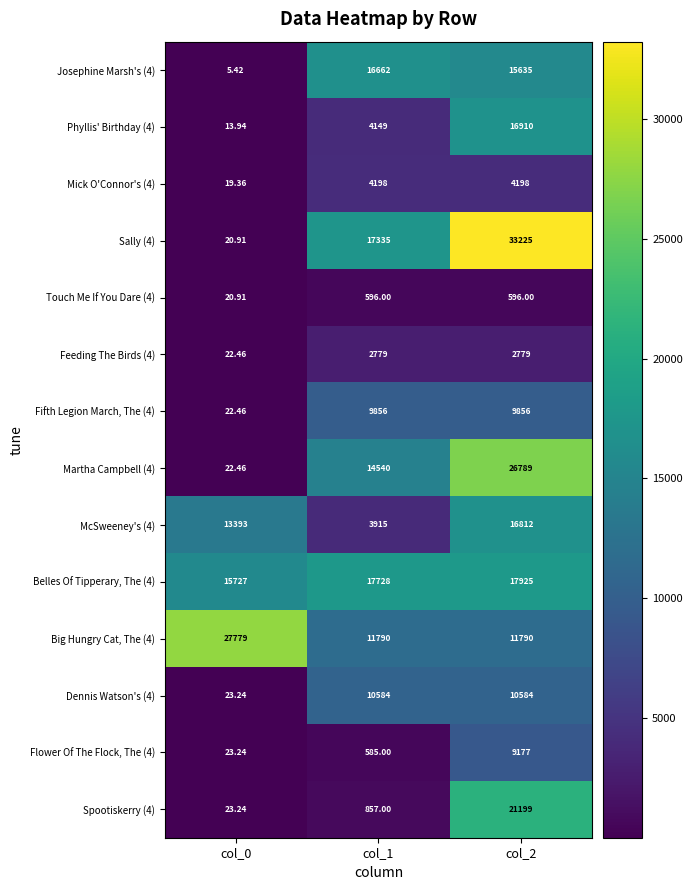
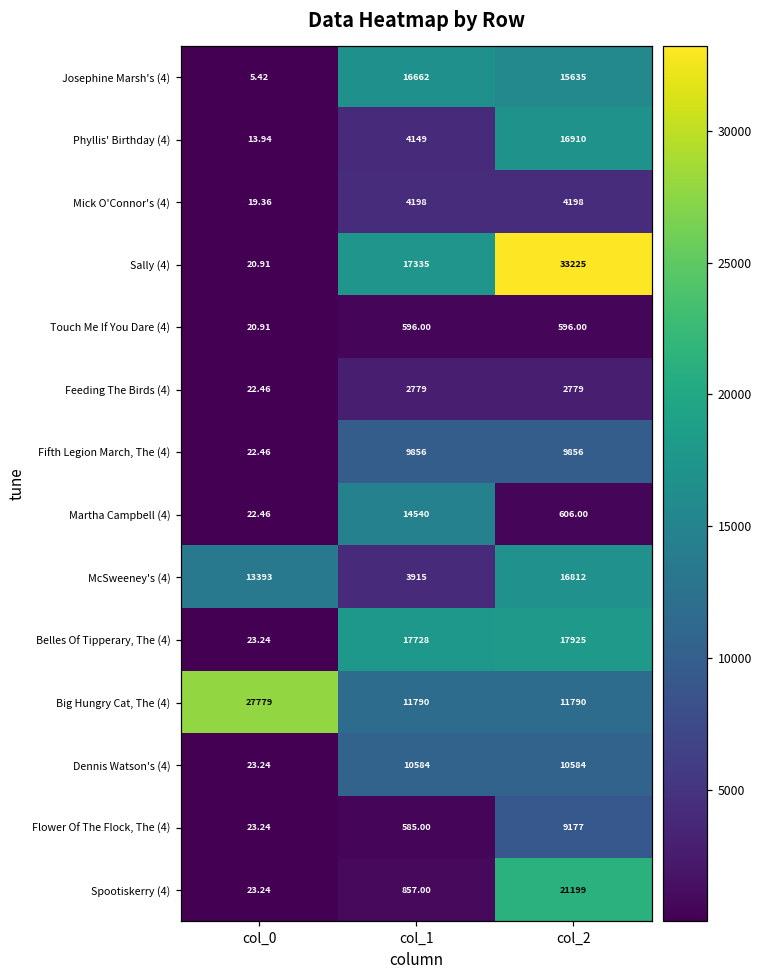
  {
    "Josephine Marsh's (4)": {
      "col_0": 5.42,
      "col_1": 16662,
      "col_2": 15635
    },
    "Phyllis' Birthday (4)": {
      "col_0": 13.94,
      "col_1": 4149,
      "col_2": 16910
    },
    "Mick O'Connor's (4)": {
      "col_0": 19.36,
      "col_1": 4198,
      "col_2": 4198
    },
    "Sally (4)": {
      "col_0": 20.91,
      "col_1": 17335,
      "col_2": 33225
    },
    "Touch Me If You Dare (4)": {
      "col_0": 20.91,
      "col_1": 596.00,
      "col_2": 596.00
    },
    "Feeding The Birds (4)": {
      "col_0": 22.46,
      "col_1": 2779,
      "col_2": 2779
    },
    "Fifth Legion March, The (4)": {
      "col_0": 22.46,
      "col_1": 9856,
      "col_2": 9856
    },
    "Martha Campbell (4)": {
      "col_0": 22.46,
      "col_1": 14540,
-     "col_2": 26789
+     "col_2": 606.00
    },
    "McSweeney's (4)": {
      "col_0": 13393,
      "col_1": 3915,
      "col_2": 16812
    },
    "Belles Of Tipperary, The (4)": {
-     "col_0": 15727,
+     "col_0": 23.24,
      "col_1": 17728,
      "col_2": 17925
    },
    "Big Hungry Cat, The (4)": {
      "col_0": 27779,
      "col_1": 11790,
      "col_2": 11790
    },
    "Dennis Watson's (4)": {
      "col_0": 23.24,
      "col_1": 10584,
      "col_2": 10584
    },
    "Flower Of The Flock, The (4)": {
      "col_0": 23.24,
      "col_1": 585.00,
      "col_2": 9177
    },
    "Spootiskerry (4)": {
      "col_0": 23.24,
      "col_1": 857.00,
      "col_2": 21199
    }
  }
